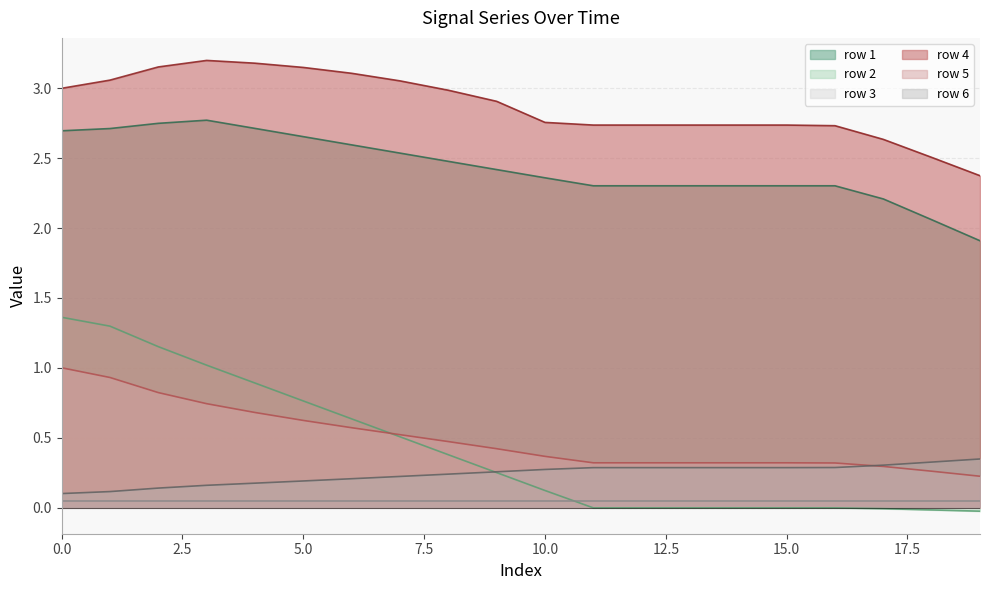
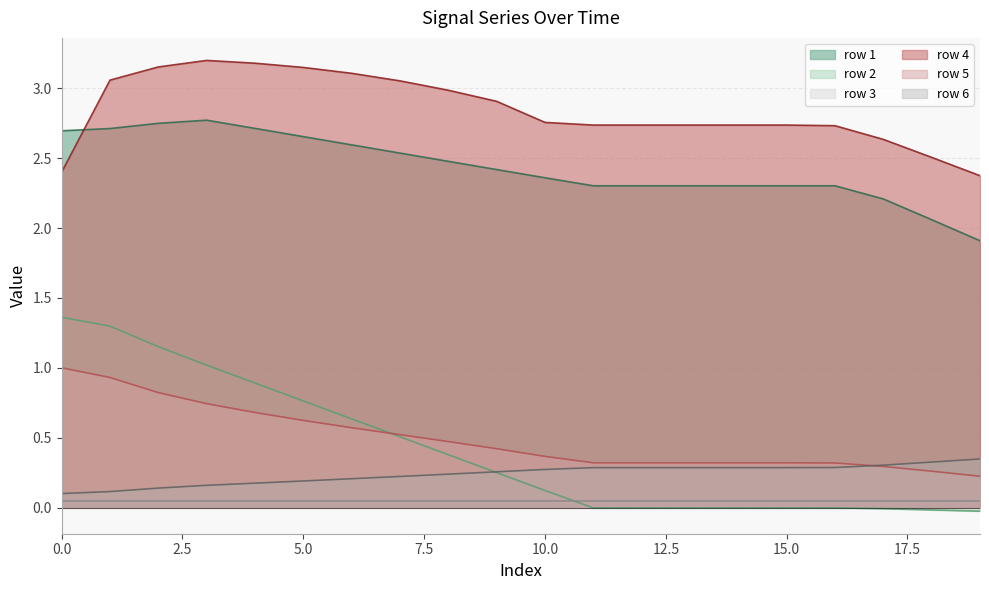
  {
    "row 4": {
-     "0.0": 3.0,
+     "0.0": 2.4,
      "5.0": 3.15,
      "10.0": 2.76,
      "15.0": 2.74
    }
  }
